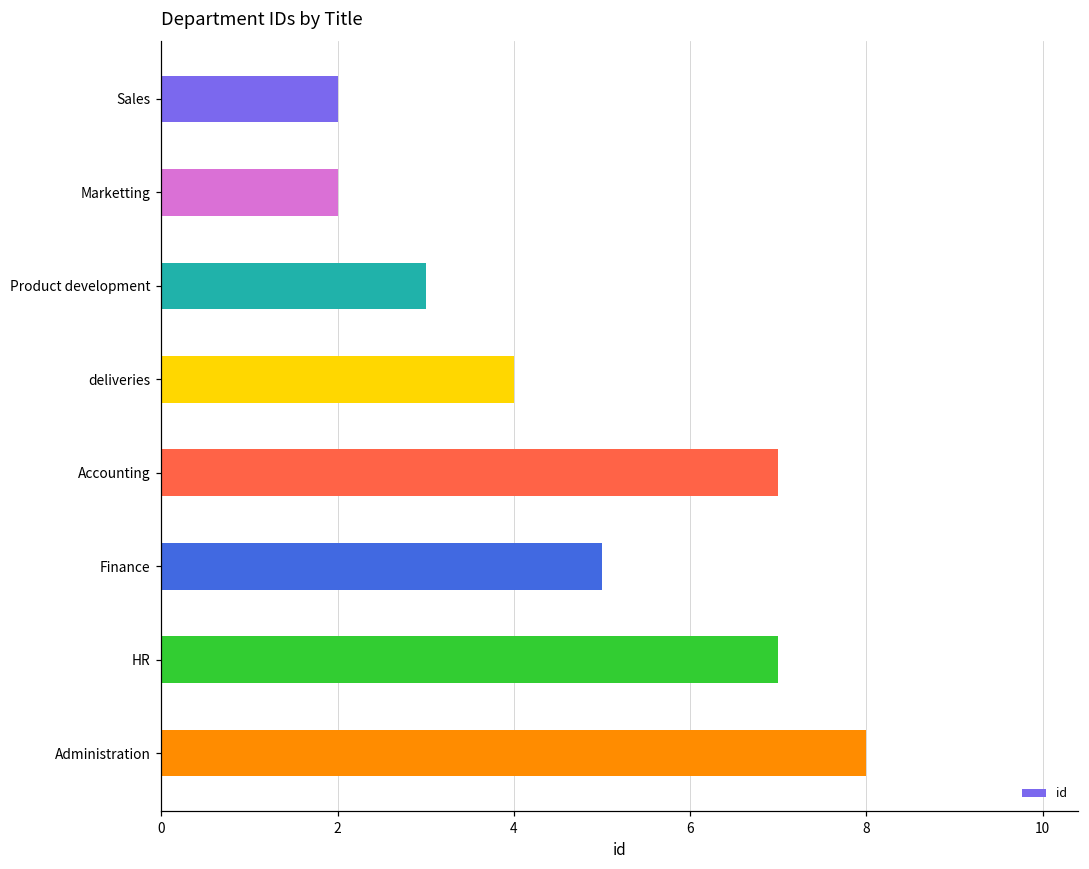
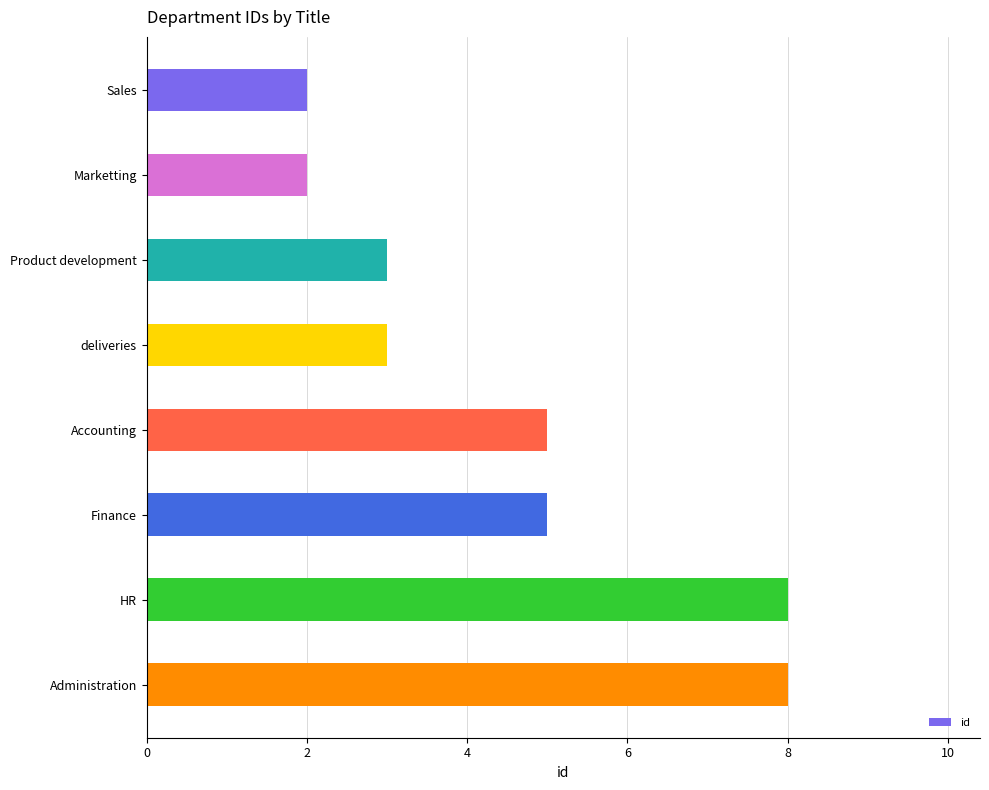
  {
    "Sales": 2,
    "Marketting": 2,
    "Product development": 3,
-   "deliveries": 4,
-   "Accounting": 7,
+   "deliveries": 3,
+   "Accounting": 5,
    "Finance": 5,
-   "HR": 7,
+   "HR": 8,
    "Administration": 8
  }
